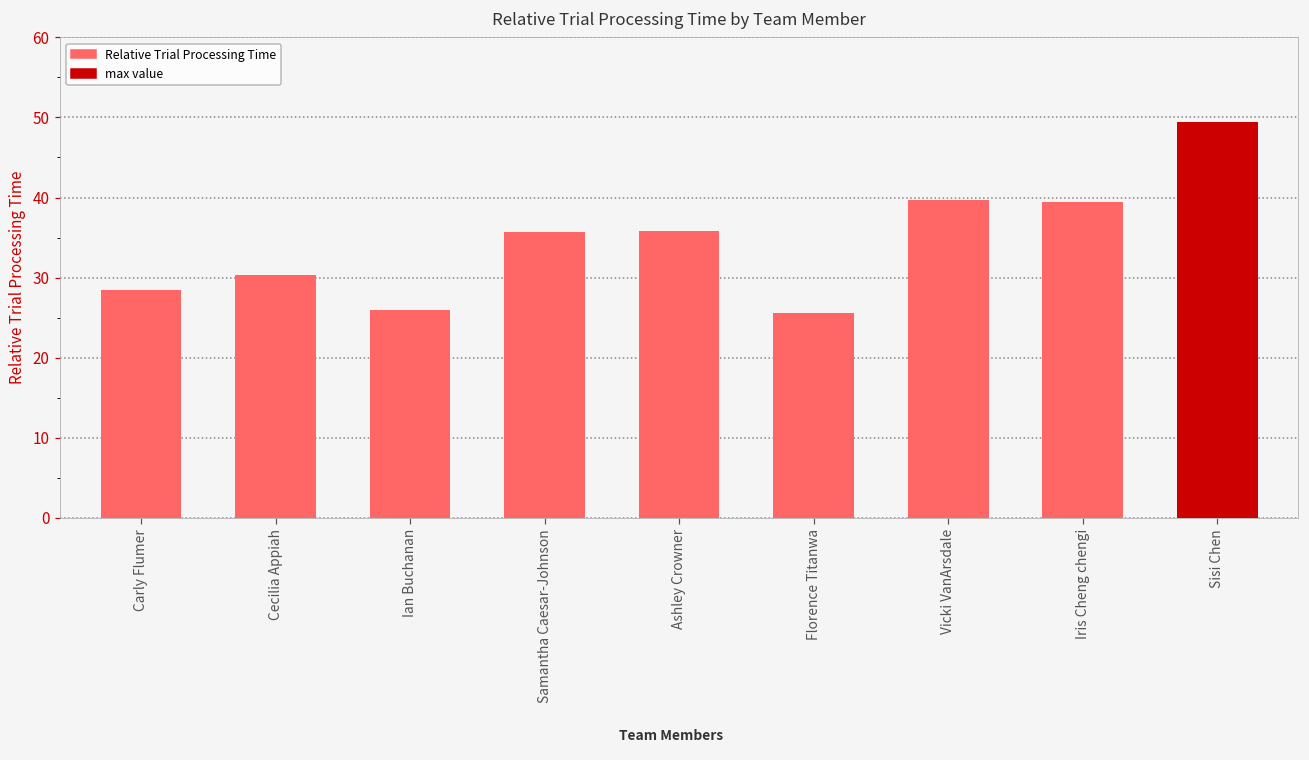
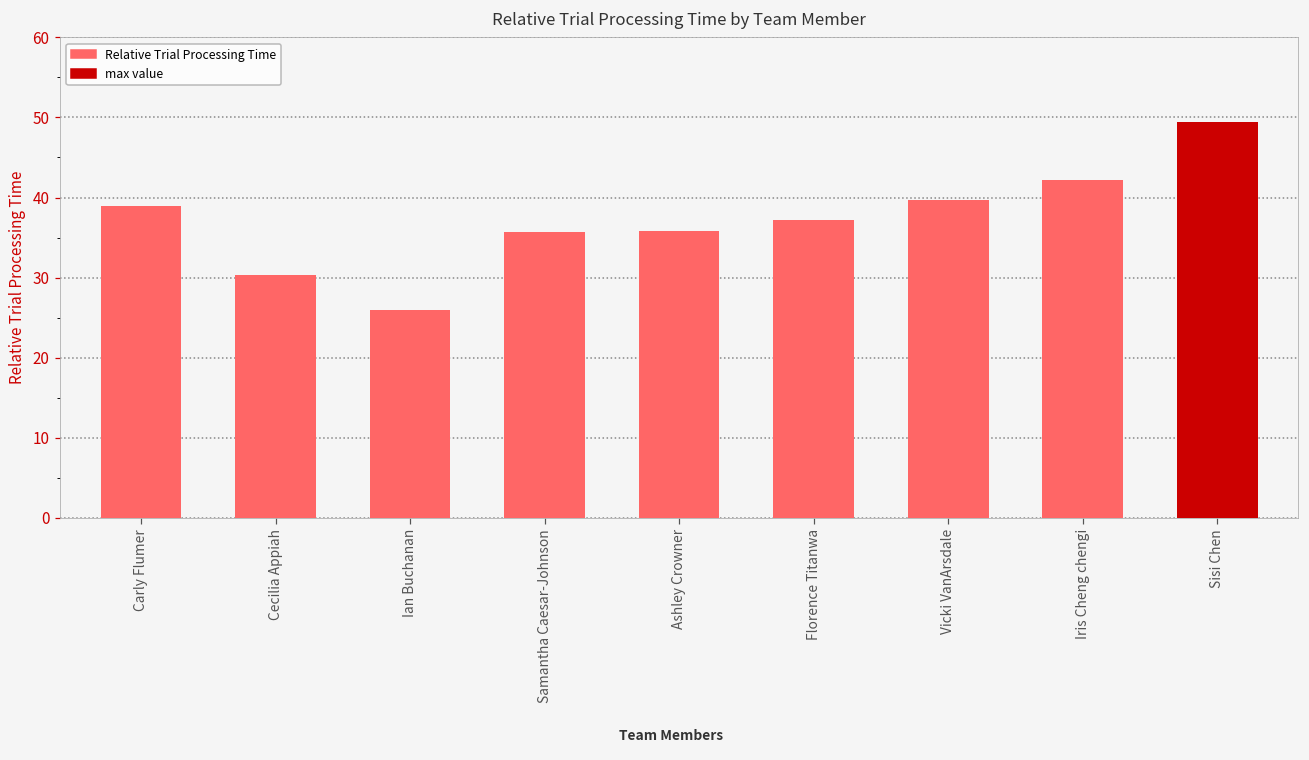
  {
-   "Carly Flumer": 29,
+   "Carly Flumer": 39,
    "Cecilia Appiah": 30,
    "Ian Buchanan": 26,
    "Samantha Caesar-Johnson": 36,
    "Ashley Crowner": 36,
-   "Florence Titanwa": 26,
+   "Florence Titanwa": 37,
    "Vicki VanArsdale": 40,
-   "Iris Cheng chengi": 39,
+   "Iris Cheng chengi": 42,
    "Sisi Chen": 49
  }
